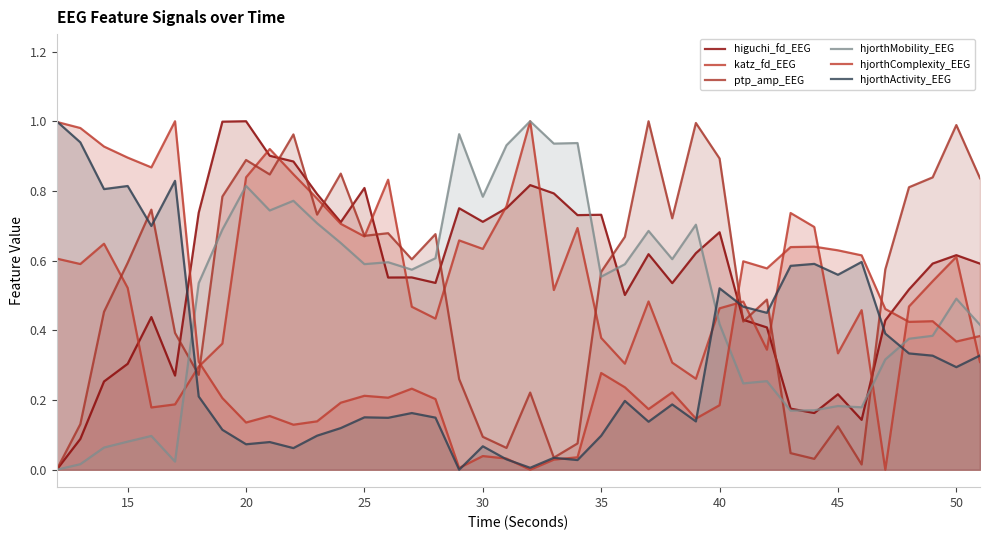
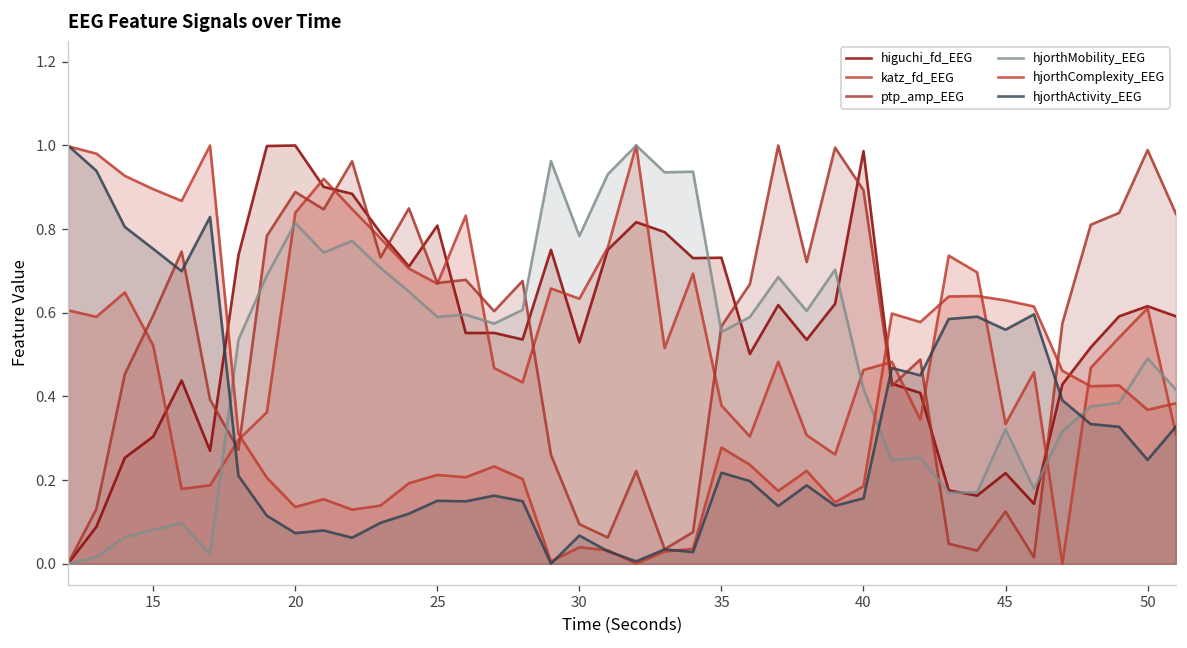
  {
    "higuchi_fd_EEG": {
      "15": 0.30,
      "20": 1.00,
      "25": 0.81,
-     "30": 0.71,
+     "30": 0.53,
      "35": 0.73,
-     "40": 0.68,
+     "40": 0.99,
      "45": 0.22
    },
    "hjorthMobility_EEG": {
      "15": 0.08,
      "20": 0.81,
      "25": 0.59,
      "30": 0.78,
      "35": 0.55,
      "40": 0.42,
-     "45": 0.18,
+     "45": 0.32,
      "50": 0.49
    },
    "hjorthActivity_EEG": {
-     "15": 0.81,
+     "15": 0.75,
      "20": 0.07,
      "25": 0.15,
      "30": 0.07,
-     "35": 0.10,
-     "40": 0.52,
+     "35": 0.22,
+     "40": 0.16,
      "45": 0.56,
-     "50": 0.29
+     "50": 0.25
    }
  }
